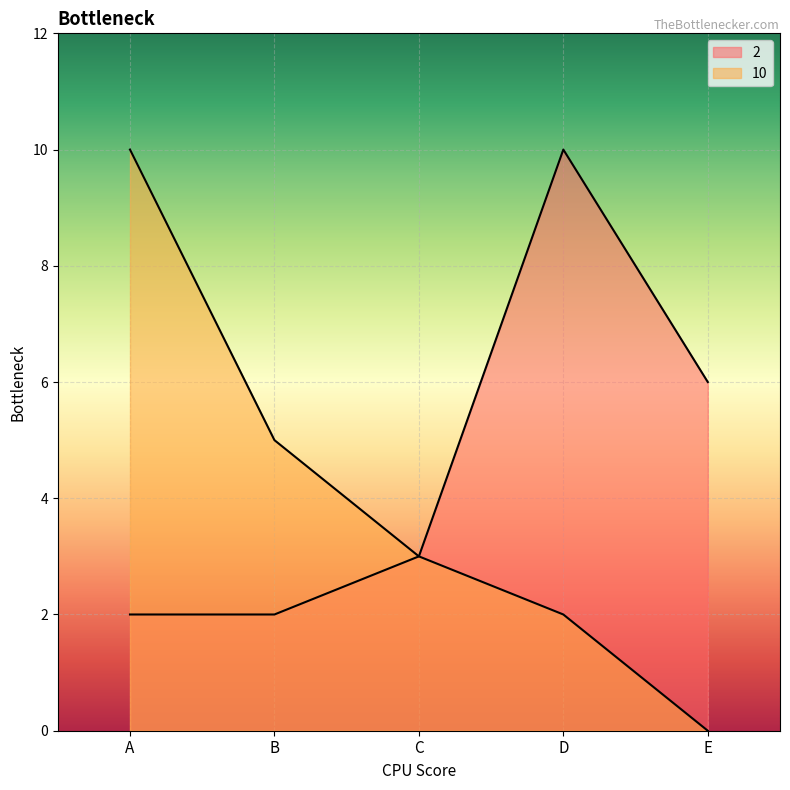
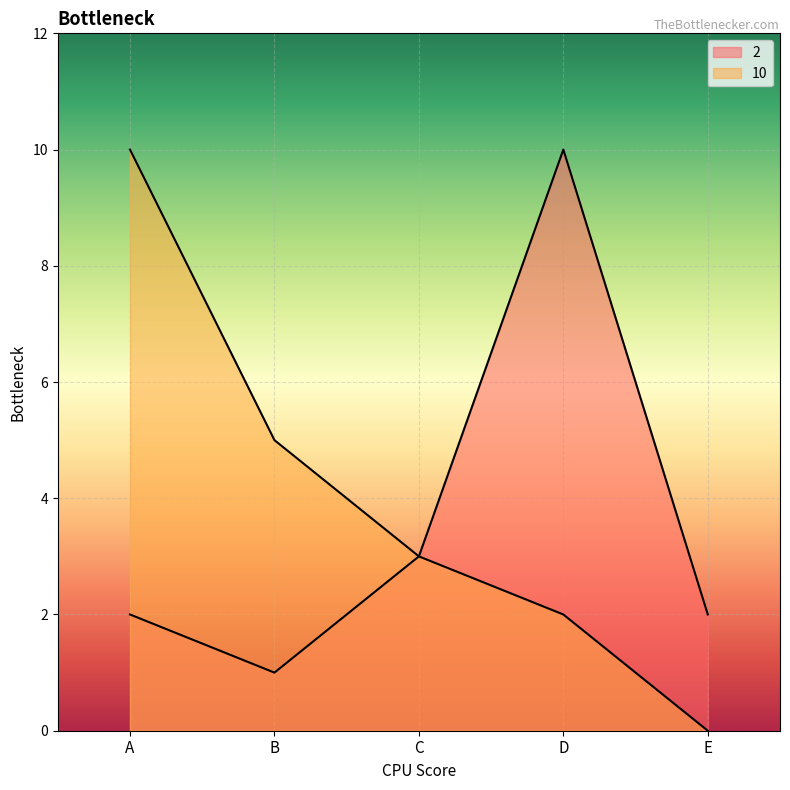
  {
    "2": {
      "A": 2,
-     "B": 2,
+     "B": 1,
      "D": 10,
-     "E": 6
+     "E": 2
    },
    "10": {
      "A": 10,
      "B": 5,
      "D": 2,
      "E": 0
    }
  }
